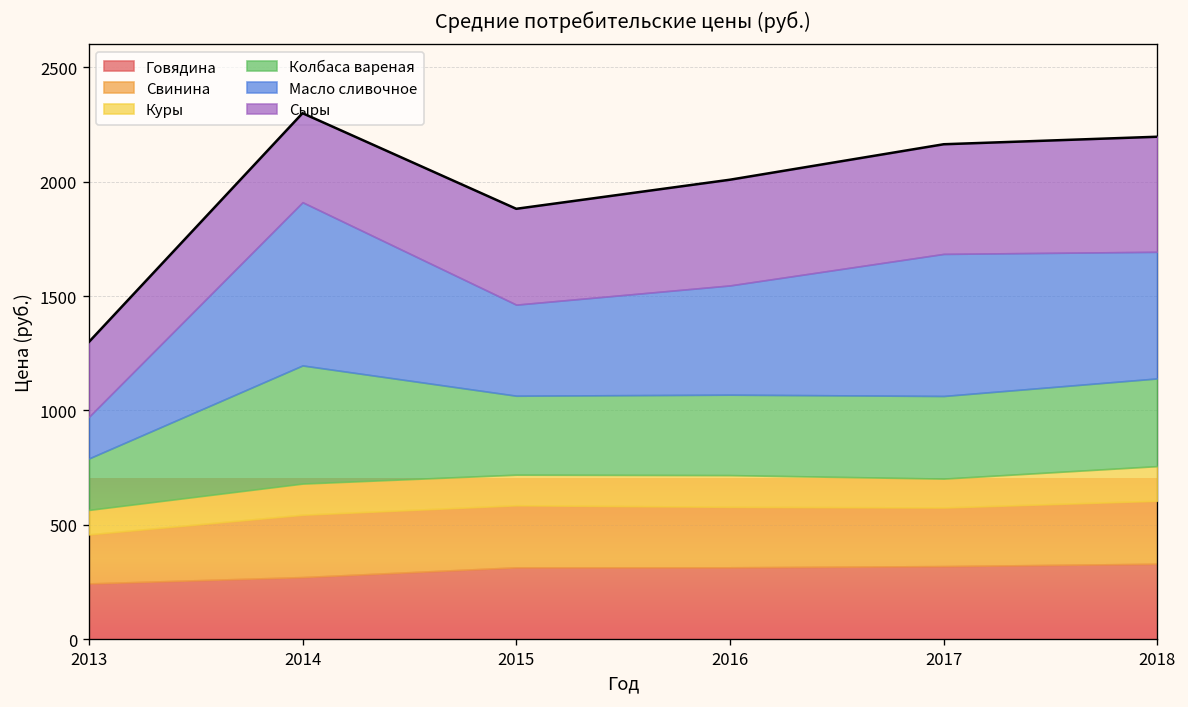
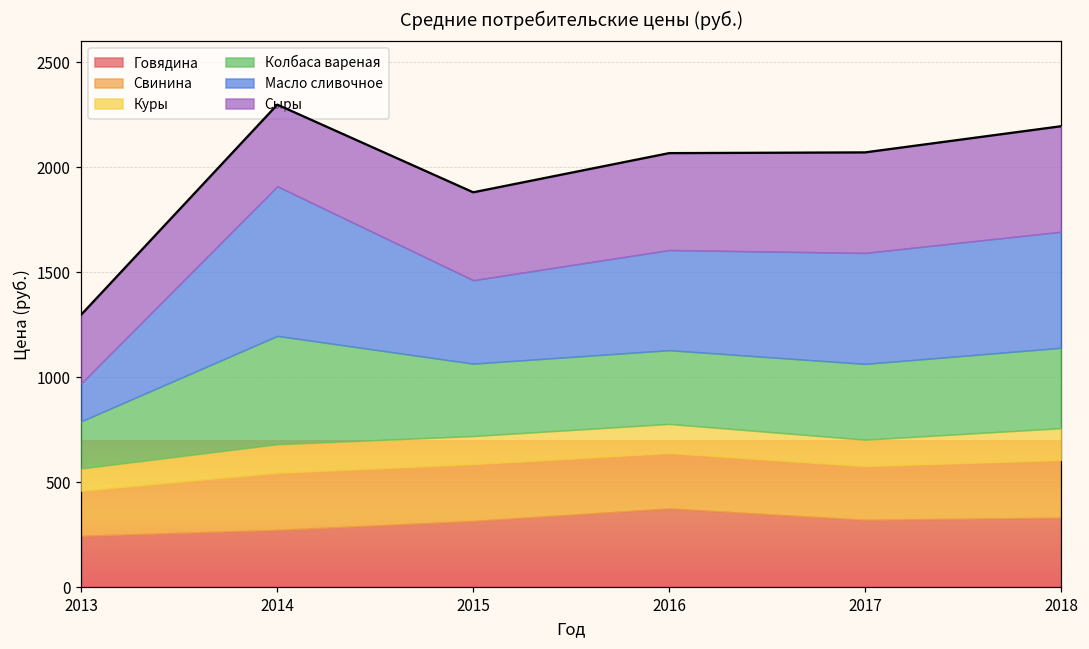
  {
    "Говядина": {
      "2013": 240,
      "2014": 270,
      "2015": 310,
-     "2016": 320,
+     "2016": 370,
      "2017": 320,
      "2018": 330
    },
    "Колбаса вареная": {
      "2013": 220,
      "2014": 520,
      "2015": 340,
      "2016": 350,
      "2017": 360,
      "2018": 380
    },
    "Масло сливочное": {
      "2013": 180,
      "2014": 710,
      "2015": 400,
      "2016": 480,
-     "2017": 620,
+     "2017": 530,
      "2018": 550
    },
    "Сыры": {
      "2013": 330,
      "2015": 420,
      "2016": 460,
      "2017": 480,
      "2018": 500
    }
  }
